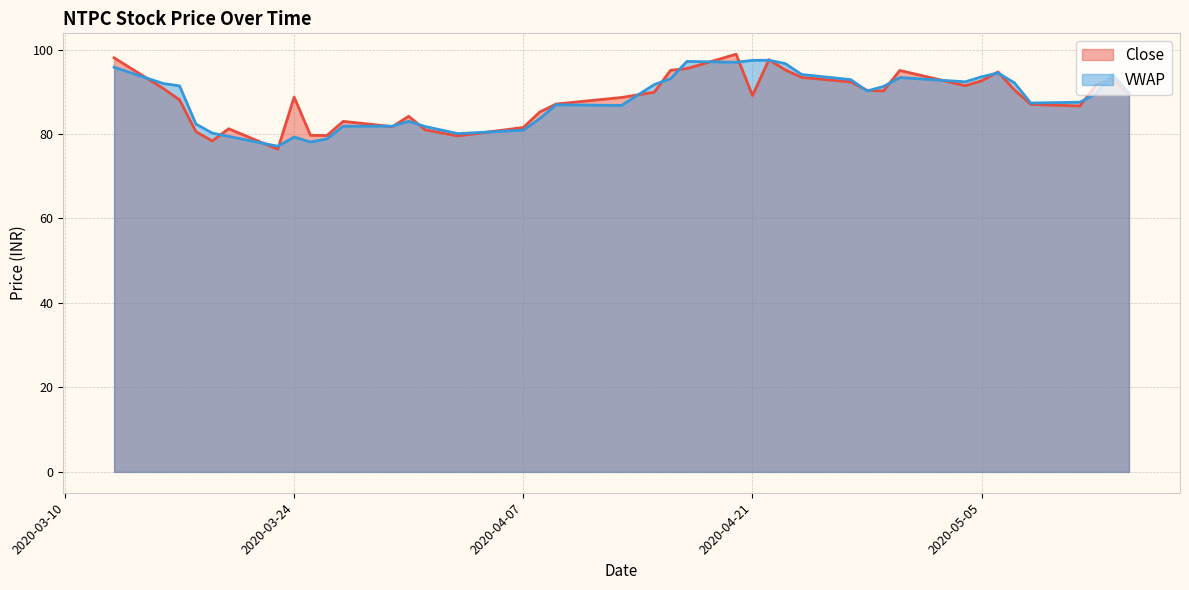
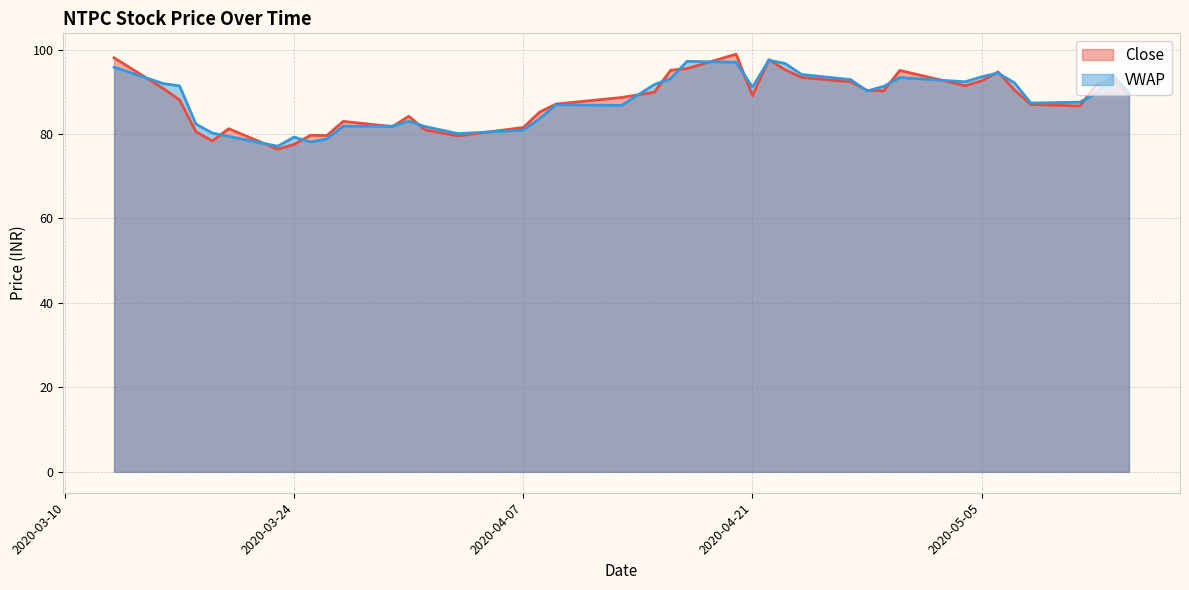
  {
    "Close": {
-     "2020-03-24": 89,
+     "2020-03-24": 78,
      "2020-04-07": 82,
      "2020-04-21": 89,
      "2020-05-05": 93
    },
    "VWAP": {
      "2020-03-24": 79,
      "2020-04-07": 81,
-     "2020-04-21": 97,
+     "2020-04-21": 91,
      "2020-05-05": 94
    }
  }
